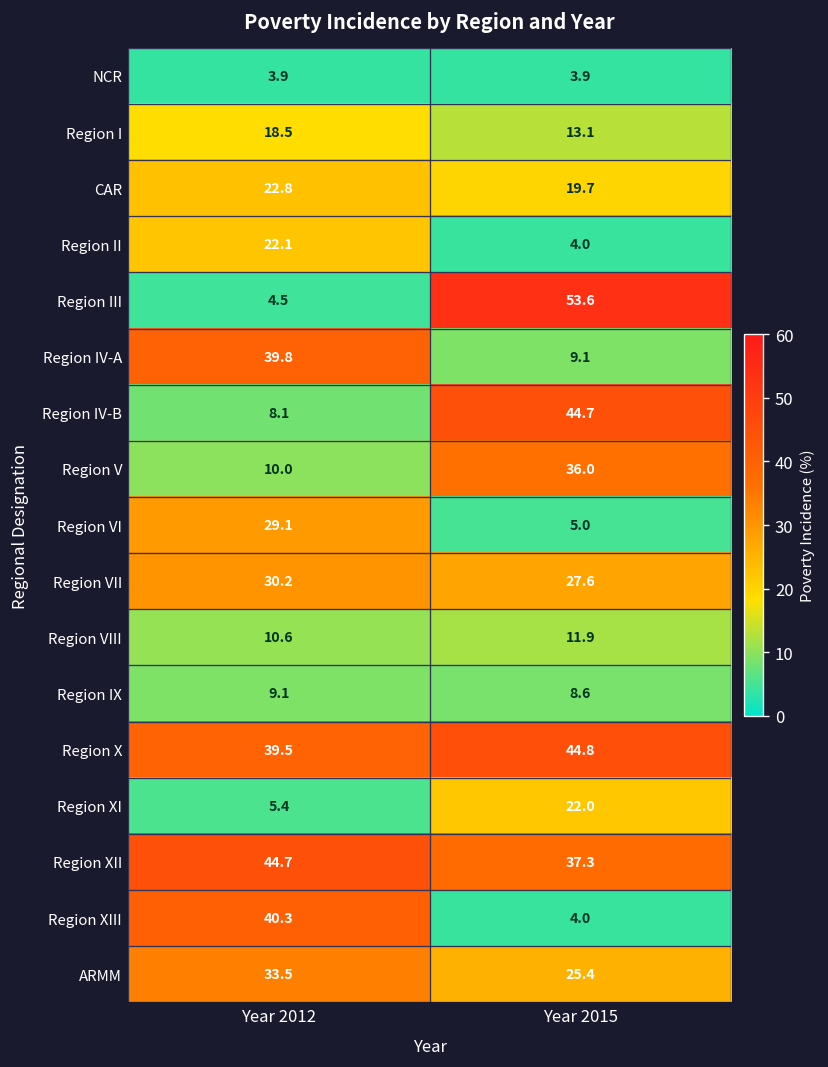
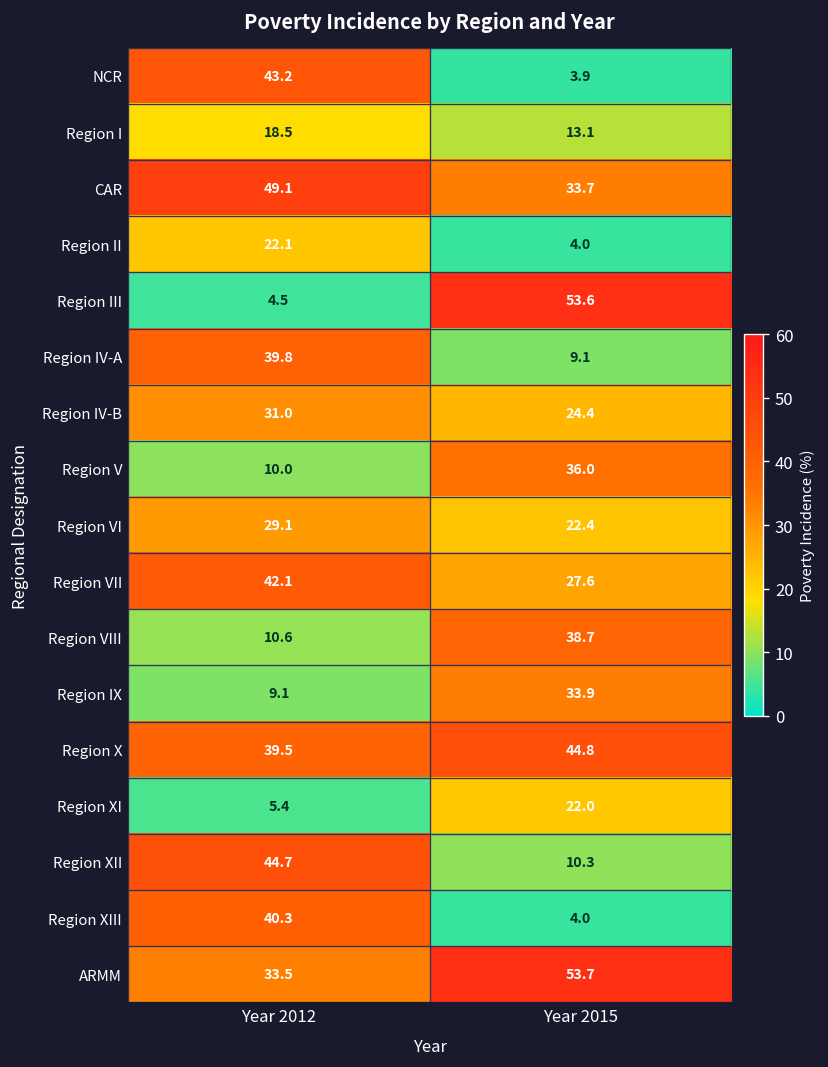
  {
    "NCR": {
-     "Year 2012": 3.9,
+     "Year 2012": 43.2,
      "Year 2015": 3.9
    },
    "Region I": {
      "Year 2012": 18.5,
      "Year 2015": 13.1
    },
    "CAR": {
-     "Year 2012": 22.8,
-     "Year 2015": 19.7
+     "Year 2012": 49.1,
+     "Year 2015": 33.7
    },
    "Region II": {
      "Year 2012": 22.1,
      "Year 2015": 4.0
    },
    "Region III": {
      "Year 2012": 4.5,
      "Year 2015": 53.6
    },
    "Region IV-A": {
      "Year 2012": 39.8,
      "Year 2015": 9.1
    },
    "Region IV-B": {
-     "Year 2012": 8.1,
-     "Year 2015": 44.7
+     "Year 2012": 31.0,
+     "Year 2015": 24.4
    },
    "Region V": {
      "Year 2012": 10.0,
      "Year 2015": 36.0
    },
    "Region VI": {
      "Year 2012": 29.1,
-     "Year 2015": 5.0
+     "Year 2015": 22.4
    },
    "Region VII": {
-     "Year 2012": 30.2,
+     "Year 2012": 42.1,
      "Year 2015": 27.6
    },
    "Region VIII": {
      "Year 2012": 10.6,
-     "Year 2015": 11.9
+     "Year 2015": 38.7
    },
    "Region IX": {
      "Year 2012": 9.1,
-     "Year 2015": 8.6
+     "Year 2015": 33.9
    },
    "Region X": {
      "Year 2012": 39.5,
      "Year 2015": 44.8
    },
    "Region XI": {
      "Year 2012": 5.4,
      "Year 2015": 22.0
    },
    "Region XII": {
      "Year 2012": 44.7,
-     "Year 2015": 37.3
+     "Year 2015": 10.3
    },
    "Region XIII": {
      "Year 2012": 40.3,
      "Year 2015": 4.0
    },
    "ARMM": {
      "Year 2012": 33.5,
-     "Year 2015": 25.4
+     "Year 2015": 53.7
    }
  }
